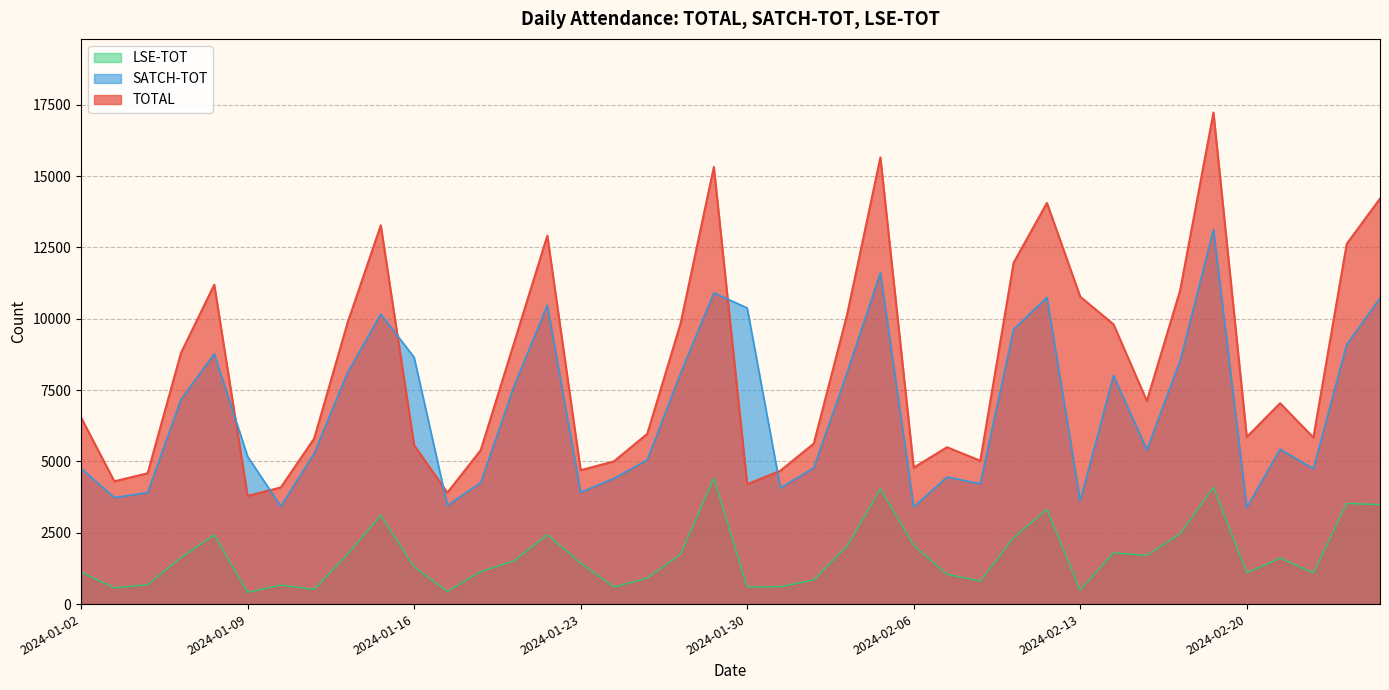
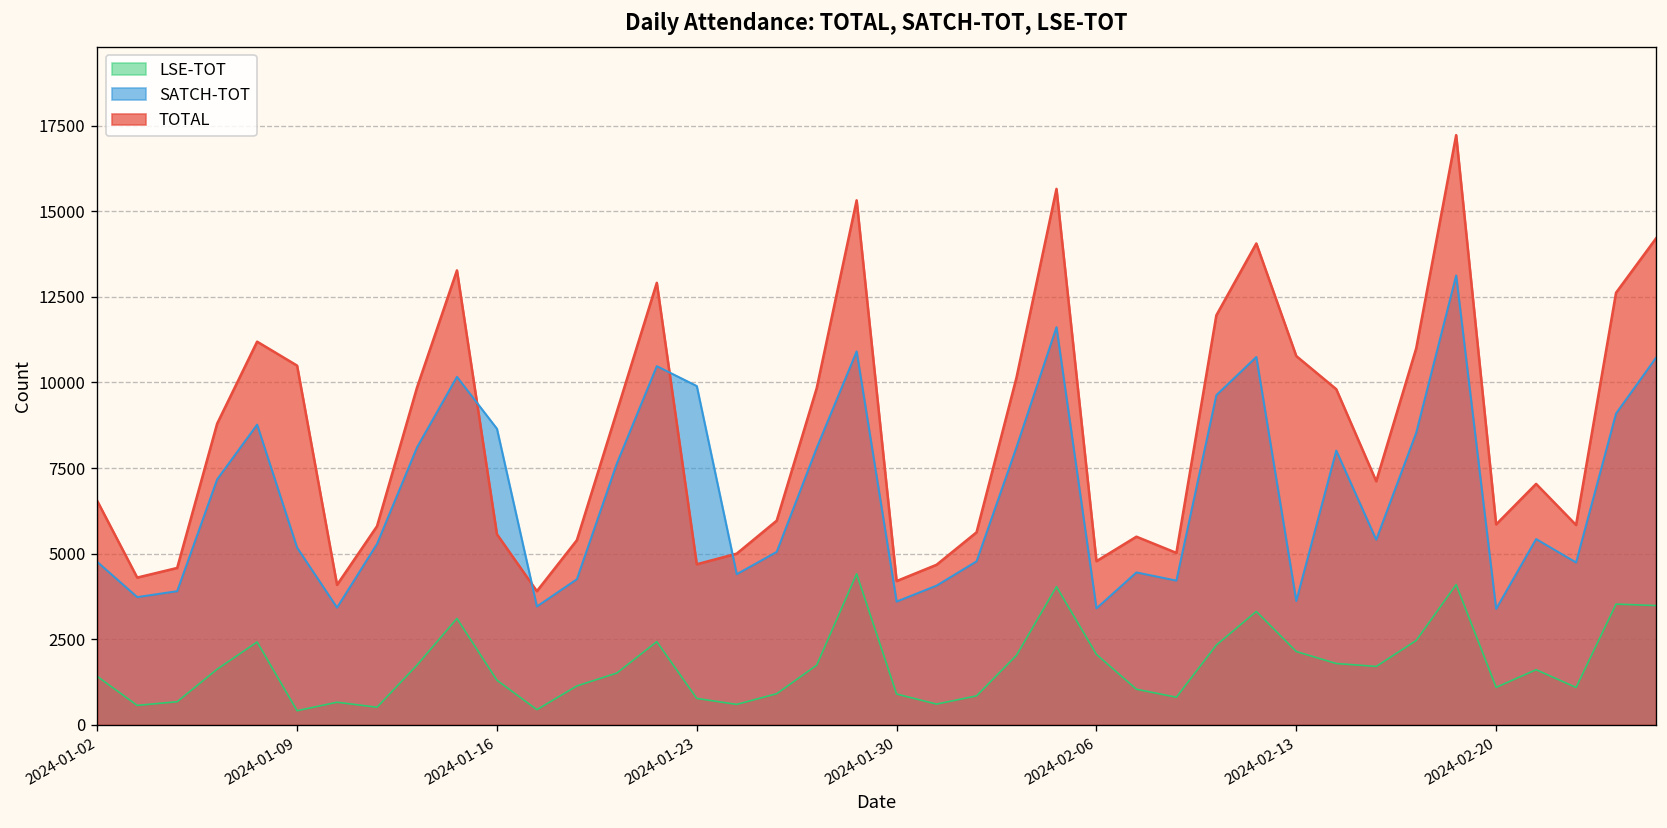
  {
    "LSE-TOT": {
-     "2024-01-02": 1100,
+     "2024-01-02": 1400,
      "2024-01-09": 400,
      "2024-01-16": 1300,
-     "2024-01-23": 1400,
-     "2024-01-30": 600,
+     "2024-01-23": 800,
+     "2024-01-30": 900,
      "2024-02-06": 2100,
-     "2024-02-13": 500,
+     "2024-02-13": 2100,
      "2024-02-20": 1100
    },
    "SATCH-TOT": {
      "2024-01-02": 4800,
      "2024-01-09": 5200,
      "2024-01-16": 8600,
-     "2024-01-23": 3900,
-     "2024-01-30": 10400,
+     "2024-01-23": 9900,
+     "2024-01-30": 3600,
      "2024-02-06": 3400,
      "2024-02-13": 3600,
      "2024-02-20": 3400
    },
    "TOTAL": {
      "2024-01-02": 6500,
-     "2024-01-09": 3800,
+     "2024-01-09": 10500,
      "2024-01-16": 5600,
      "2024-01-23": 4700,
      "2024-01-30": 4200,
      "2024-02-06": 4800,
      "2024-02-13": 10800,
      "2024-02-20": 5900
    }
  }
